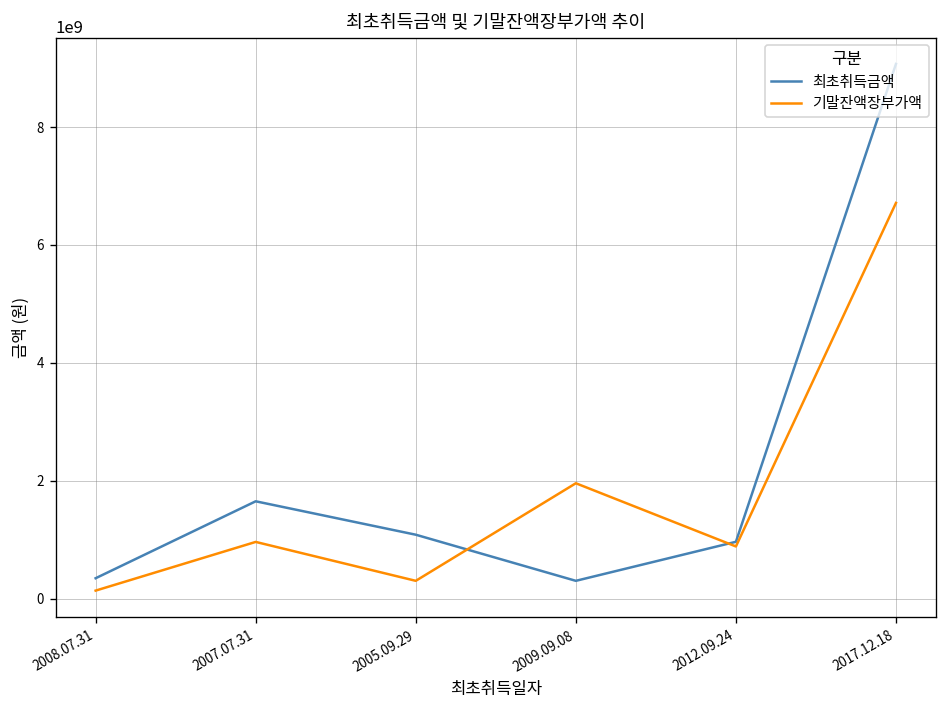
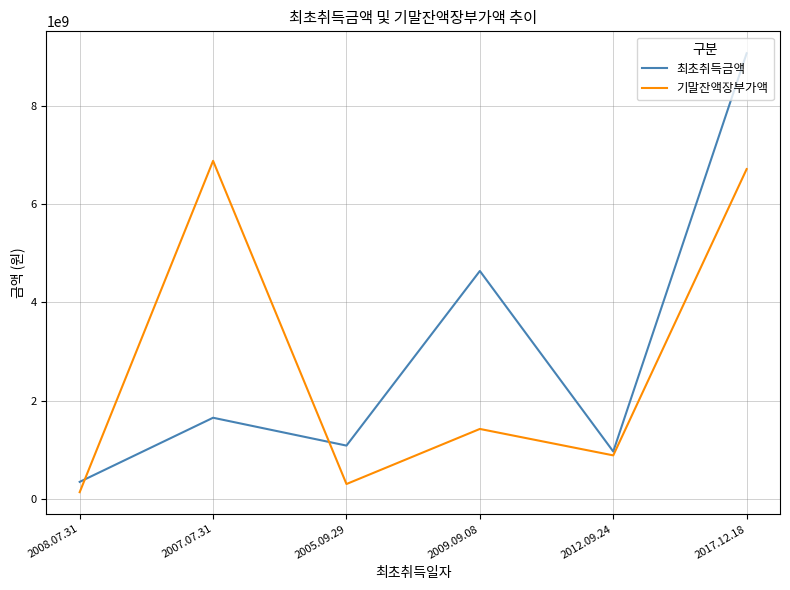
  {
    "최초취득금액": {
      "2008.07.31": 300000000,
      "2007.07.31": 1700000000,
      "2005.09.29": 1100000000,
-     "2009.09.08": 300000000,
+     "2009.09.08": 4600000000,
      "2012.09.24": 1000000000
    },
    "기말잔액장부가액": {
      "2008.07.31": 100000000,
-     "2007.07.31": 1000000000,
+     "2007.07.31": 6900000000,
      "2005.09.29": 300000000,
-     "2009.09.08": 2000000000,
+     "2009.09.08": 1400000000,
      "2012.09.24": 900000000,
      "2017.12.18": 6700000000
    }
  }
